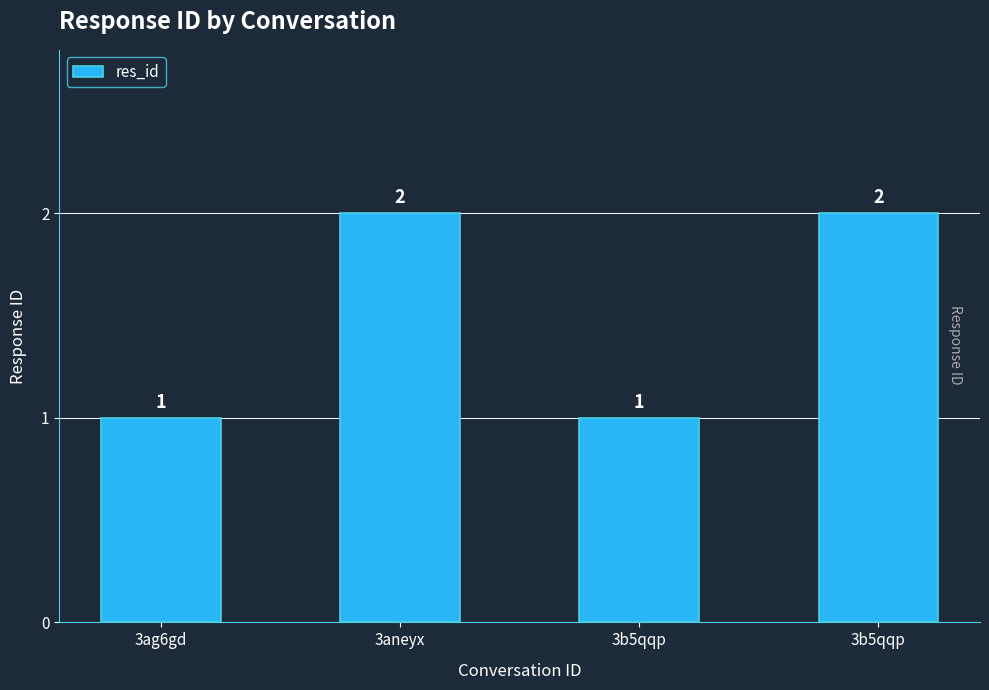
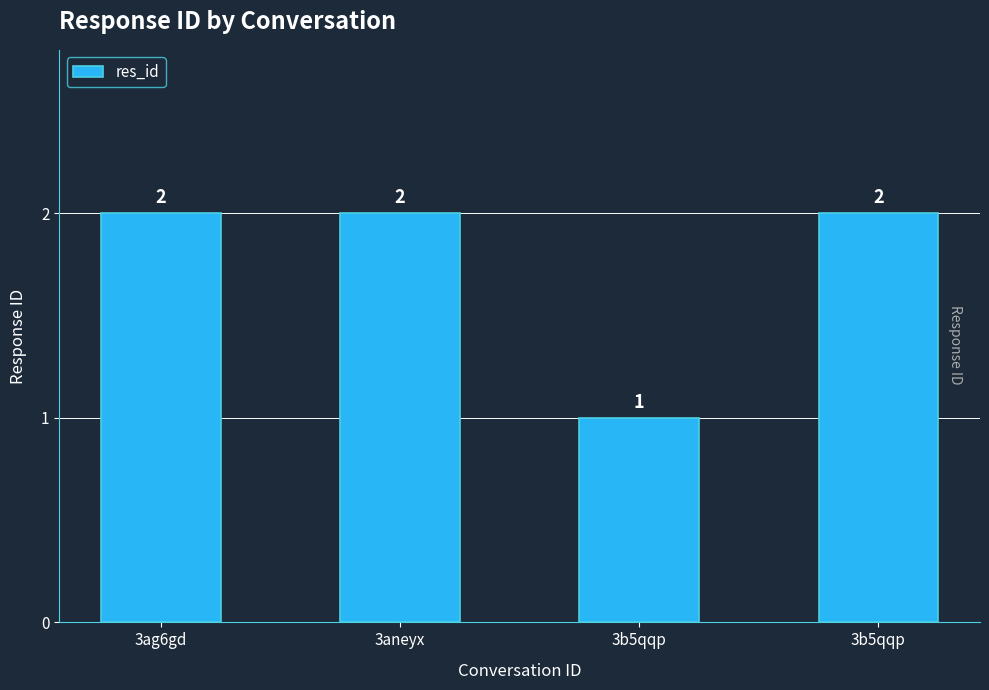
  {
-   "3ag6gd": 1,
+   "3ag6gd": 2,
    "3aneyx": 2
  }
